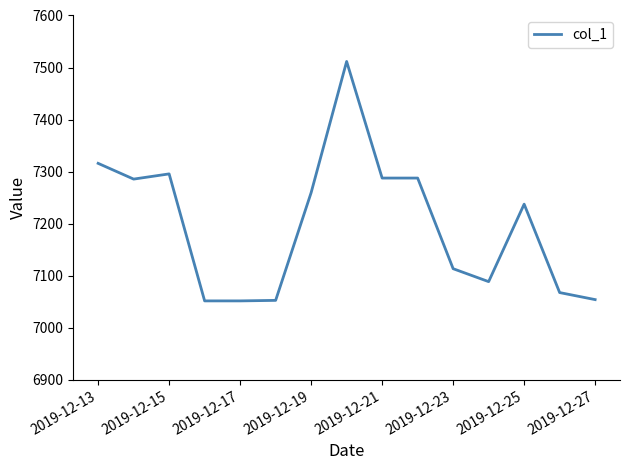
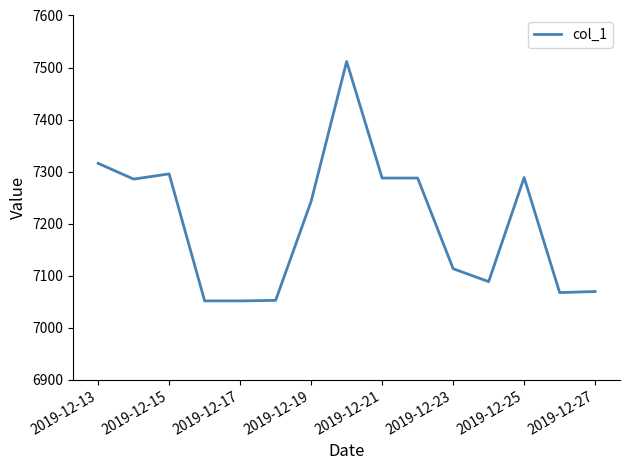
  {
    "2019-12-13": 7320,
    "2019-12-15": 7300,
    "2019-12-17": 7050,
-   "2019-12-19": 7260,
+   "2019-12-19": 7240,
    "2019-12-21": 7290,
    "2019-12-23": 7110,
-   "2019-12-25": 7240,
-   "2019-12-27": 7050
+   "2019-12-25": 7290,
+   "2019-12-27": 7070
  }
